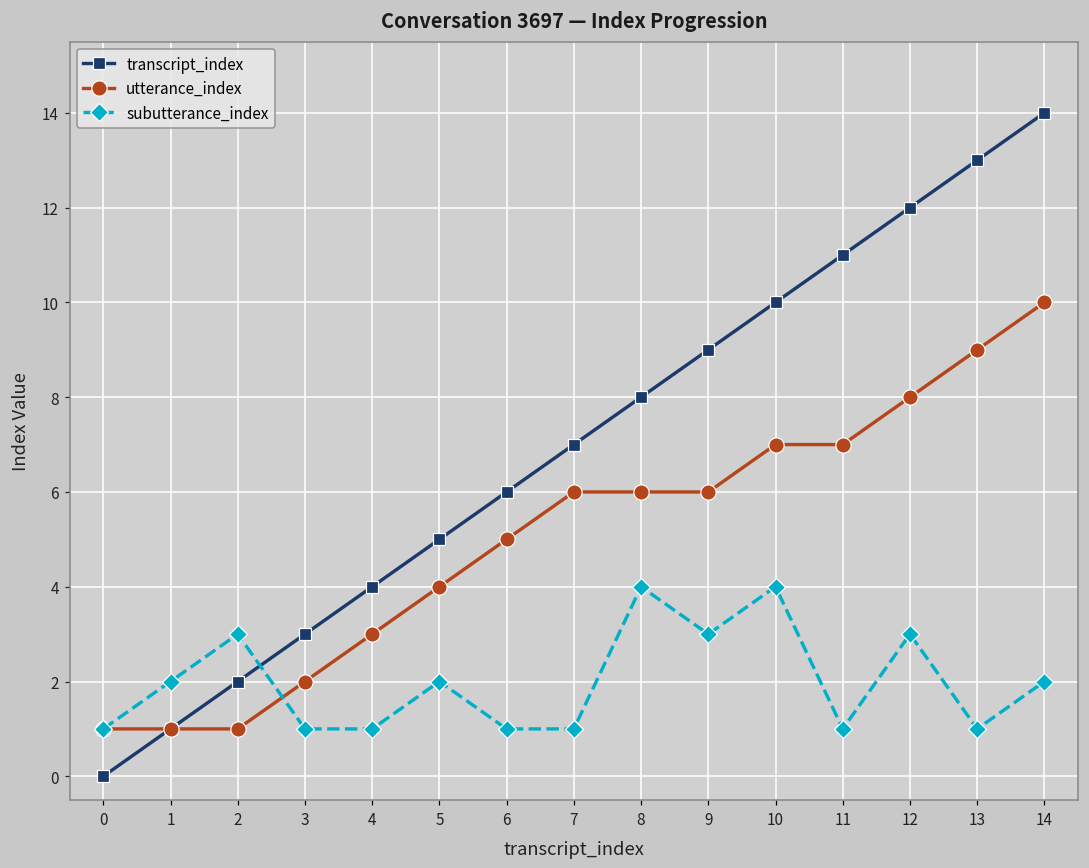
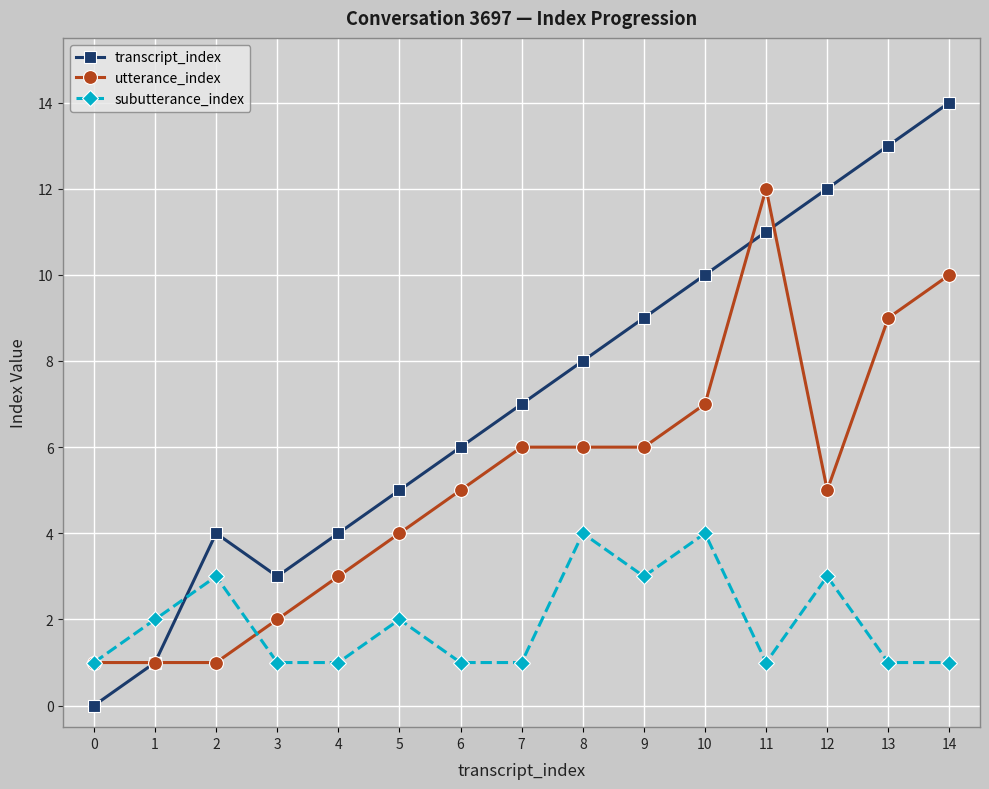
  {
    "transcript_index": {
      "0": 0,
-     "2": 2,
+     "2": 4,
      "3": 3,
      "4": 4,
      "5": 5,
      "6": 6,
      "7": 7,
      "8": 8,
      "9": 9,
      "10": 10,
      "11": 11,
      "12": 12,
      "13": 13,
      "14": 14
    },
    "utterance_index": {
      "2": 1,
      "3": 2,
      "4": 3,
      "5": 4,
      "6": 5,
      "7": 6,
      "8": 6,
      "9": 6,
      "10": 7,
-     "11": 7,
-     "12": 8,
+     "11": 12,
+     "12": 5,
      "13": 9,
      "14": 10
    },
    "subutterance_index": {
      "1": 2,
      "2": 3,
      "3": 1,
      "4": 1,
      "5": 2,
      "6": 1,
      "7": 1,
      "8": 4,
      "9": 3,
      "10": 4,
      "11": 1,
      "12": 3,
      "13": 1,
-     "14": 2
+     "14": 1
    }
  }
